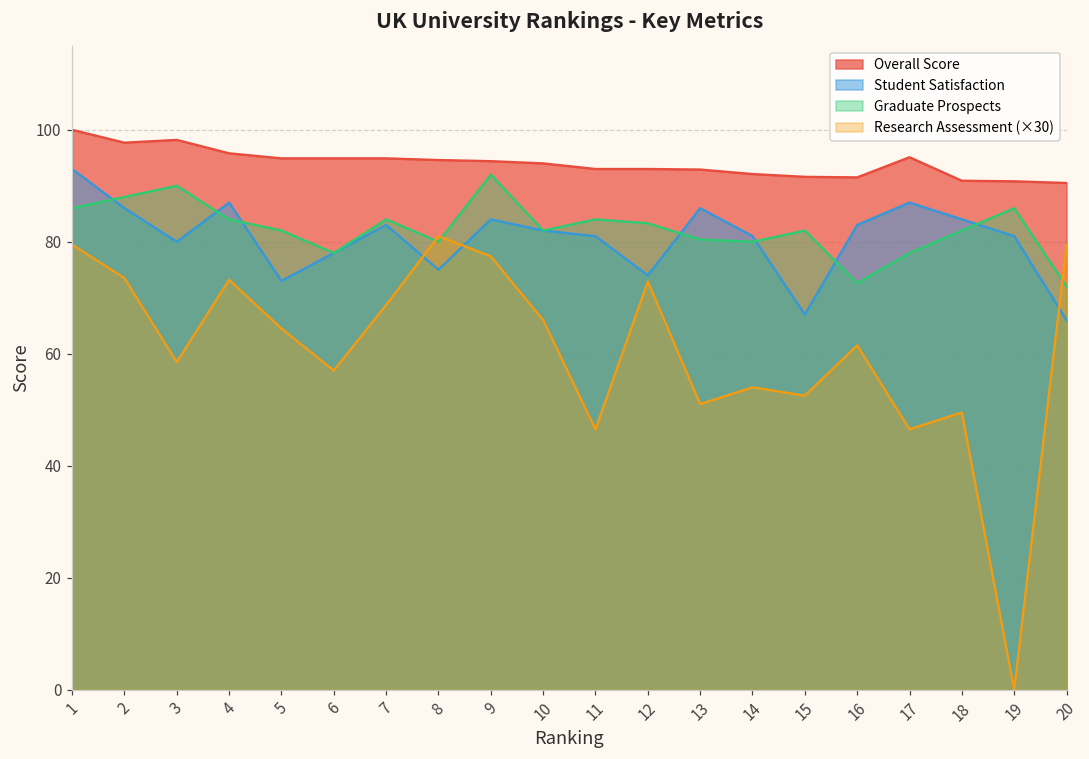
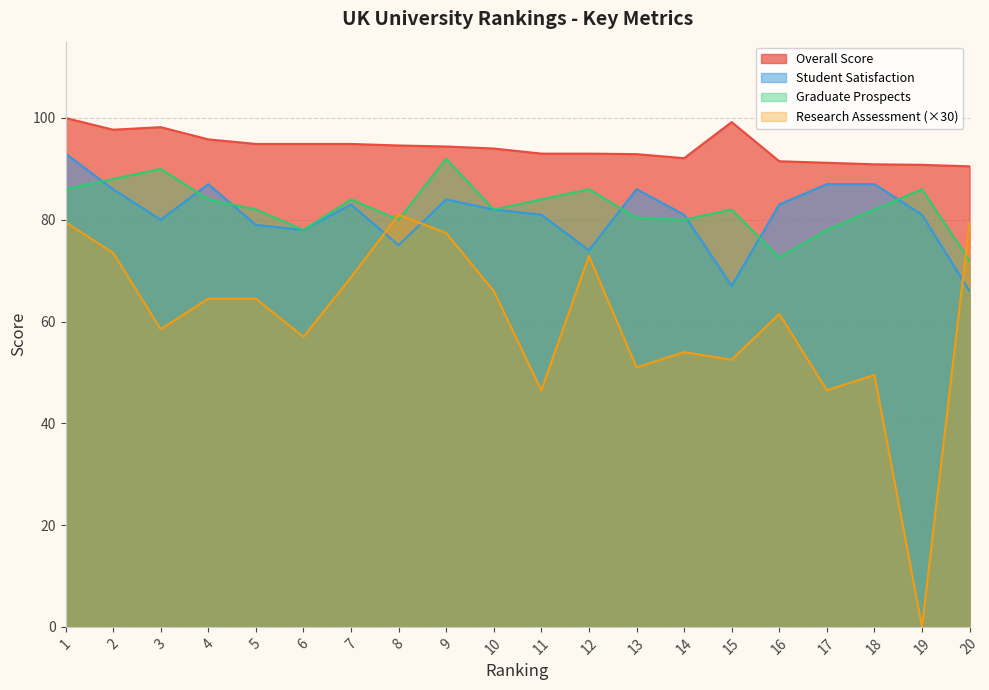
  {
    "Overall Score": {
      "1": 100,
      "2": 98,
      "3": 98,
      "4": 96,
      "5": 95,
      "6": 95,
      "7": 95,
      "8": 95,
      "9": 94,
      "10": 94,
      "11": 93,
      "12": 93,
      "13": 93,
      "14": 92,
-     "15": 92,
+     "15": 99,
      "16": 92,
-     "17": 95,
+     "17": 91,
      "18": 91,
      "19": 91,
      "20": 91
    },
    "Student Satisfaction": {
      "1": 93,
      "2": 86,
      "3": 80,
      "4": 87,
-     "5": 73,
+     "5": 79,
      "7": 83,
      "8": 75,
      "9": 84,
      "11": 81,
      "12": 74,
      "13": 86,
      "14": 81,
      "15": 67,
      "16": 83,
      "17": 87,
-     "18": 84,
+     "18": 87,
      "19": 81,
      "20": 66
    },
    "Graduate Prospects": {
      "1": 86,
      "2": 88,
      "3": 90,
      "4": 84,
      "5": 82,
      "7": 84,
      "8": 80,
      "9": 92,
      "11": 84,
-     "12": 83,
+     "12": 86,
      "13": 80,
      "14": 80,
      "15": 82,
      "16": 73,
      "17": 78,
      "18": 82,
      "19": 86,
      "20": 72
    },
    "Research Assessment (×30)": {
      "1": 80,
      "2": 74,
      "3": 59,
-     "4": 73,
+     "4": 65,
      "5": 65,
      "6": 57,
      "7": 69,
      "8": 81,
      "9": 77,
      "10": 66,
      "11": 47,
      "12": 73,
      "13": 51,
      "14": 54,
      "15": 53,
      "16": 61,
      "17": 47,
      "18": 50,
      "19": 0,
      "20": 80
    }
  }
